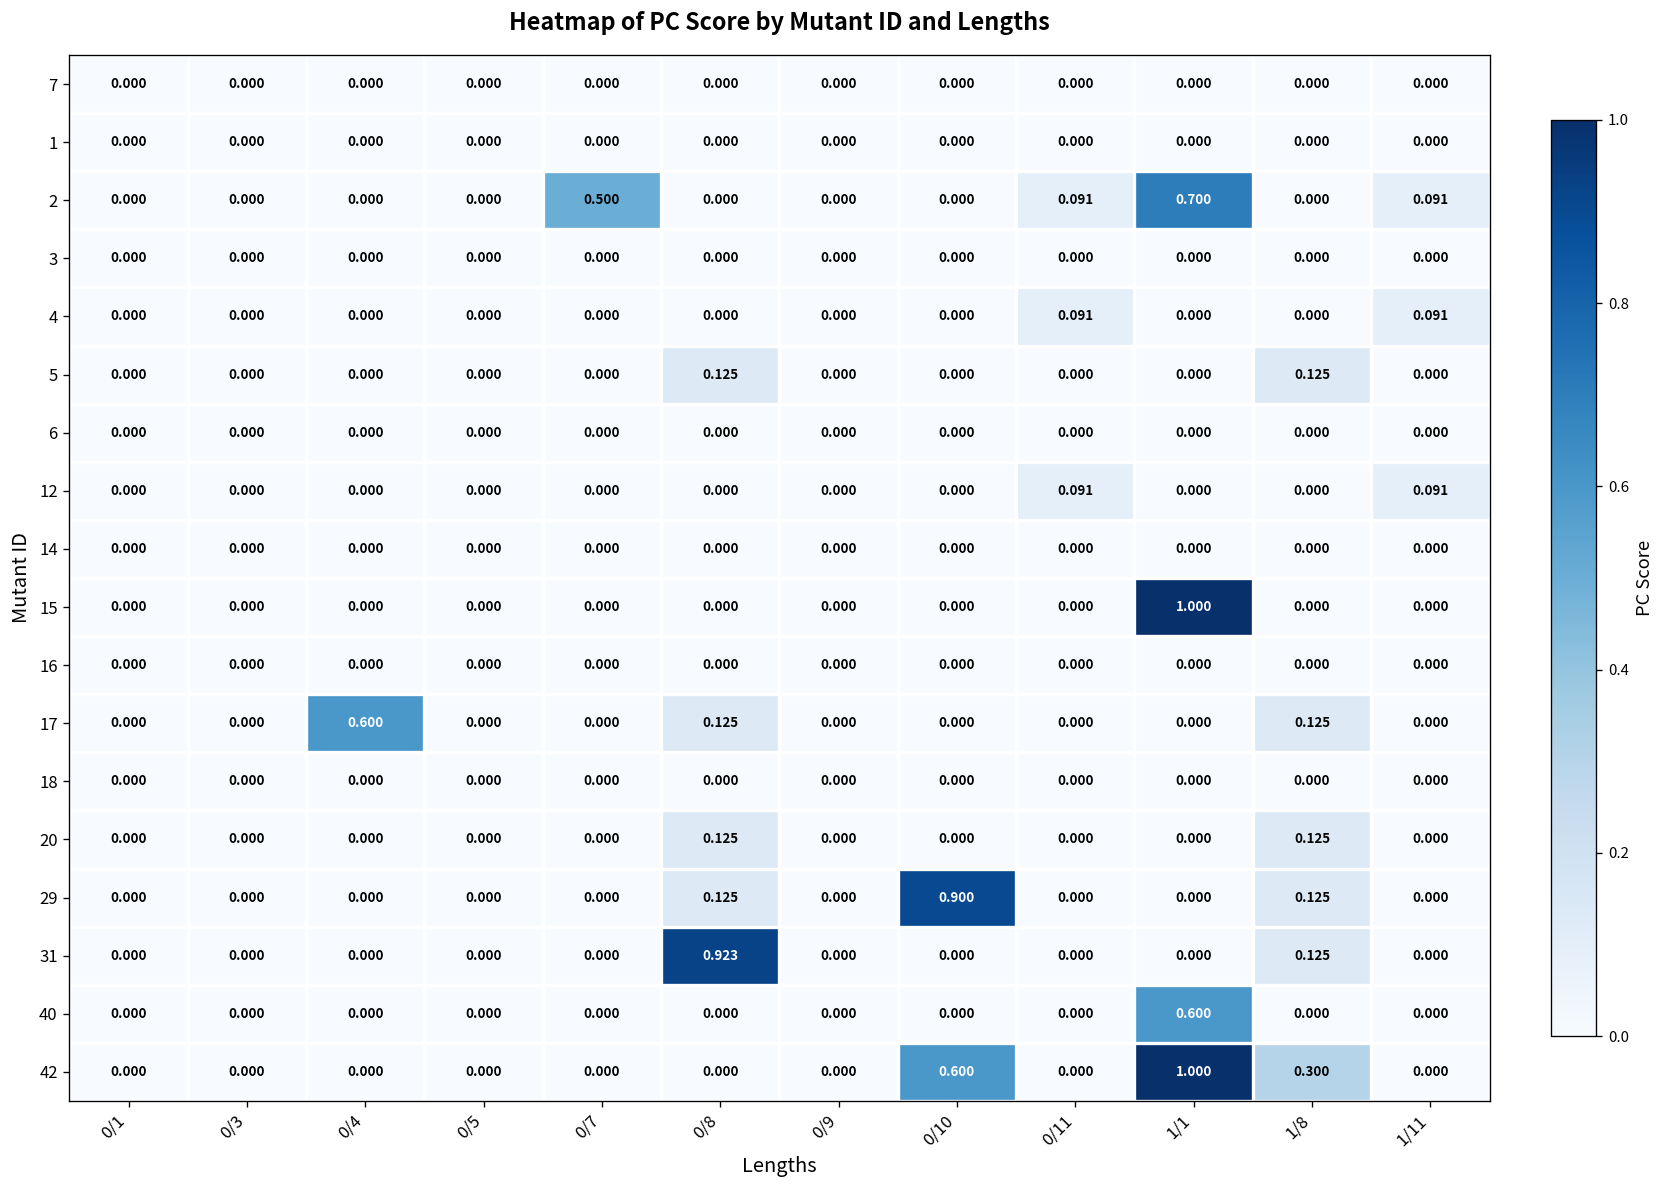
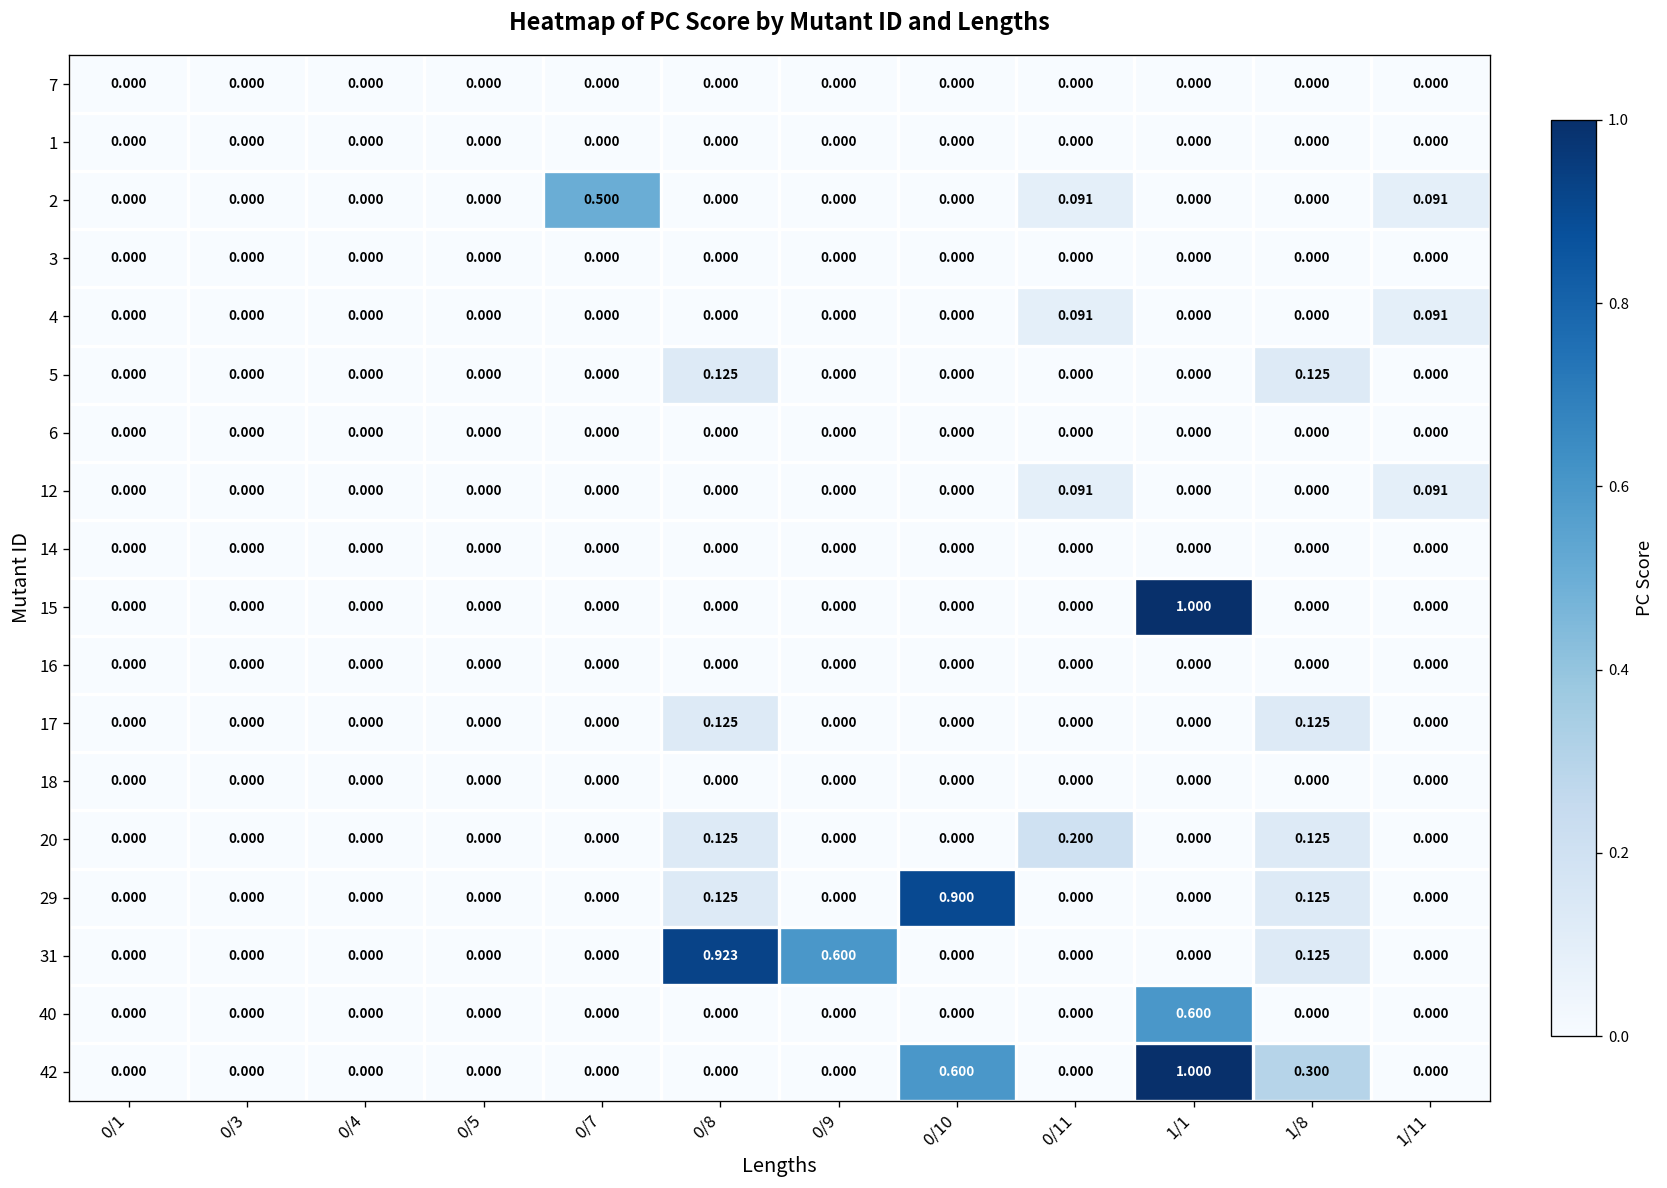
  {
    "2": {
      "0/1": 0.000,
      "0/3": 0.000,
      "0/4": 0.000,
      "0/5": 0.000,
      "0/7": 0.500,
      "0/8": 0.000,
      "0/9": 0.000,
      "0/10": 0.000,
      "0/11": 0.091,
-     "1/1": 0.700,
+     "1/1": 0.000,
      "1/8": 0.000,
      "1/11": 0.091
    },
    "17": {
      "0/1": 0.000,
      "0/3": 0.000,
-     "0/4": 0.600,
+     "0/4": 0.000,
      "0/5": 0.000,
      "0/7": 0.000,
      "0/8": 0.125,
      "0/9": 0.000,
      "0/10": 0.000,
      "0/11": 0.000,
      "1/1": 0.000,
      "1/8": 0.125,
      "1/11": 0.000
    },
    "20": {
      "0/1": 0.000,
      "0/3": 0.000,
      "0/4": 0.000,
      "0/5": 0.000,
      "0/7": 0.000,
      "0/8": 0.125,
      "0/9": 0.000,
      "0/10": 0.000,
-     "0/11": 0.000,
+     "0/11": 0.200,
      "1/1": 0.000,
      "1/8": 0.125,
      "1/11": 0.000
    },
    "31": {
      "0/1": 0.000,
      "0/3": 0.000,
      "0/4": 0.000,
      "0/5": 0.000,
      "0/7": 0.000,
      "0/8": 0.923,
-     "0/9": 0.000,
+     "0/9": 0.600,
      "0/10": 0.000,
      "0/11": 0.000,
      "1/1": 0.000,
      "1/8": 0.125,
      "1/11": 0.000
    }
  }
